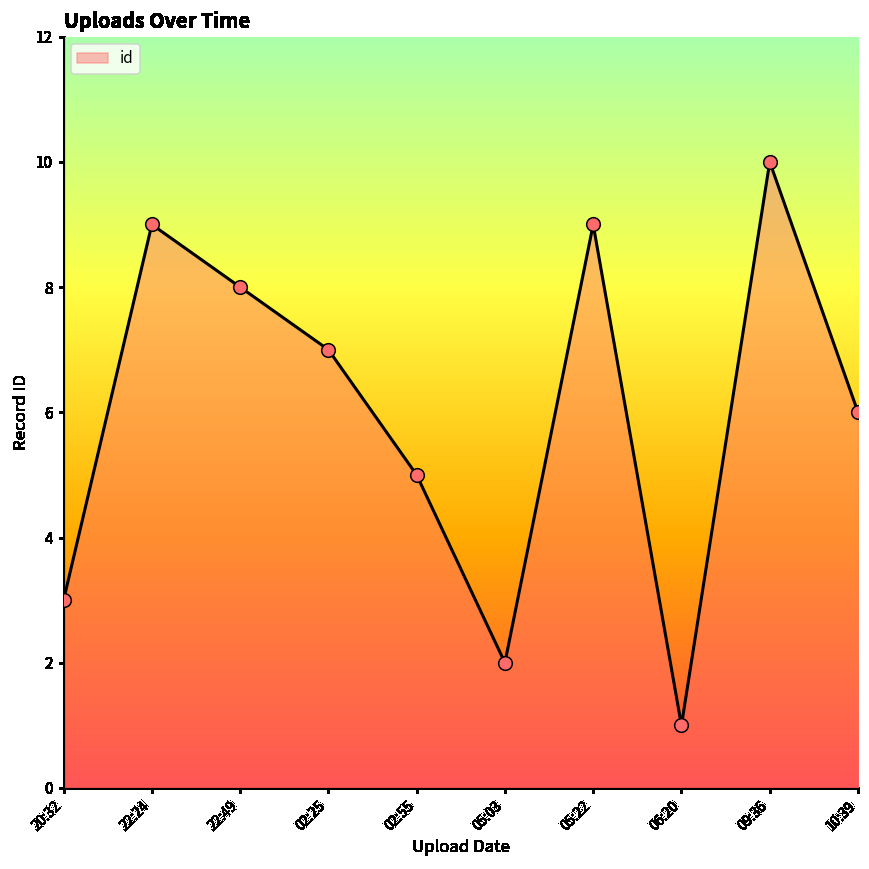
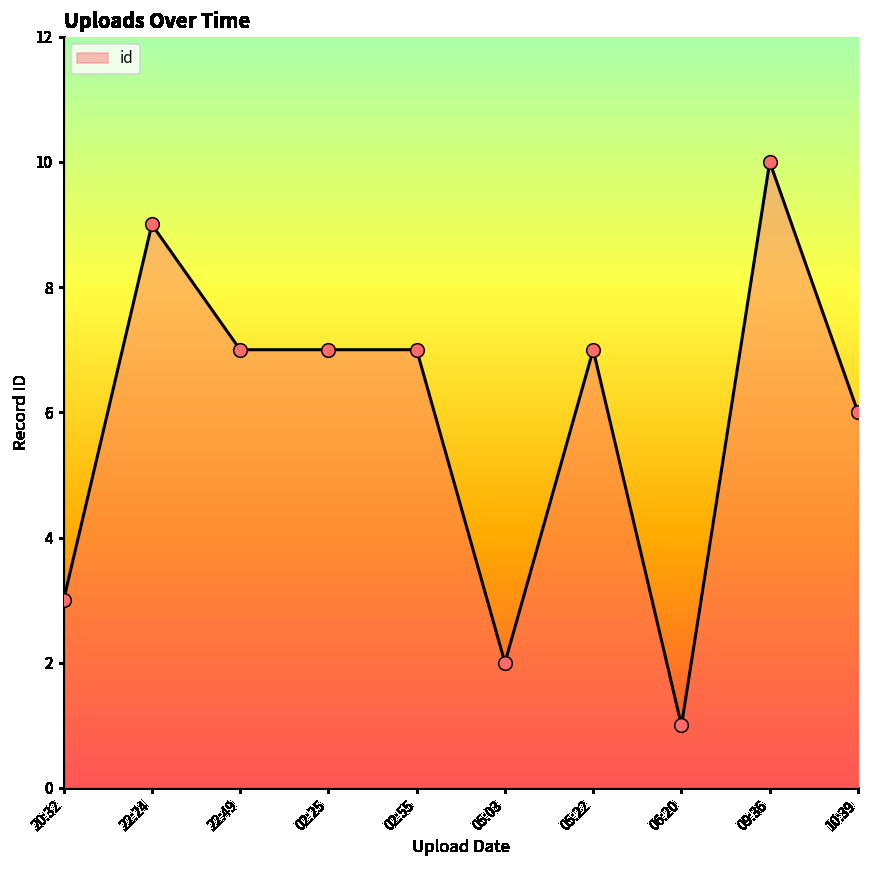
  {
    "20:32": 3,
    "22:24": 9,
-   "22:49": 8,
+   "22:49": 7,
    "02:25": 7,
-   "02:55": 5,
+   "02:55": 7,
    "05:03": 2,
-   "05:22": 9,
+   "05:22": 7,
    "06:20": 1,
    "09:36": 10,
    "10:39": 6
  }
